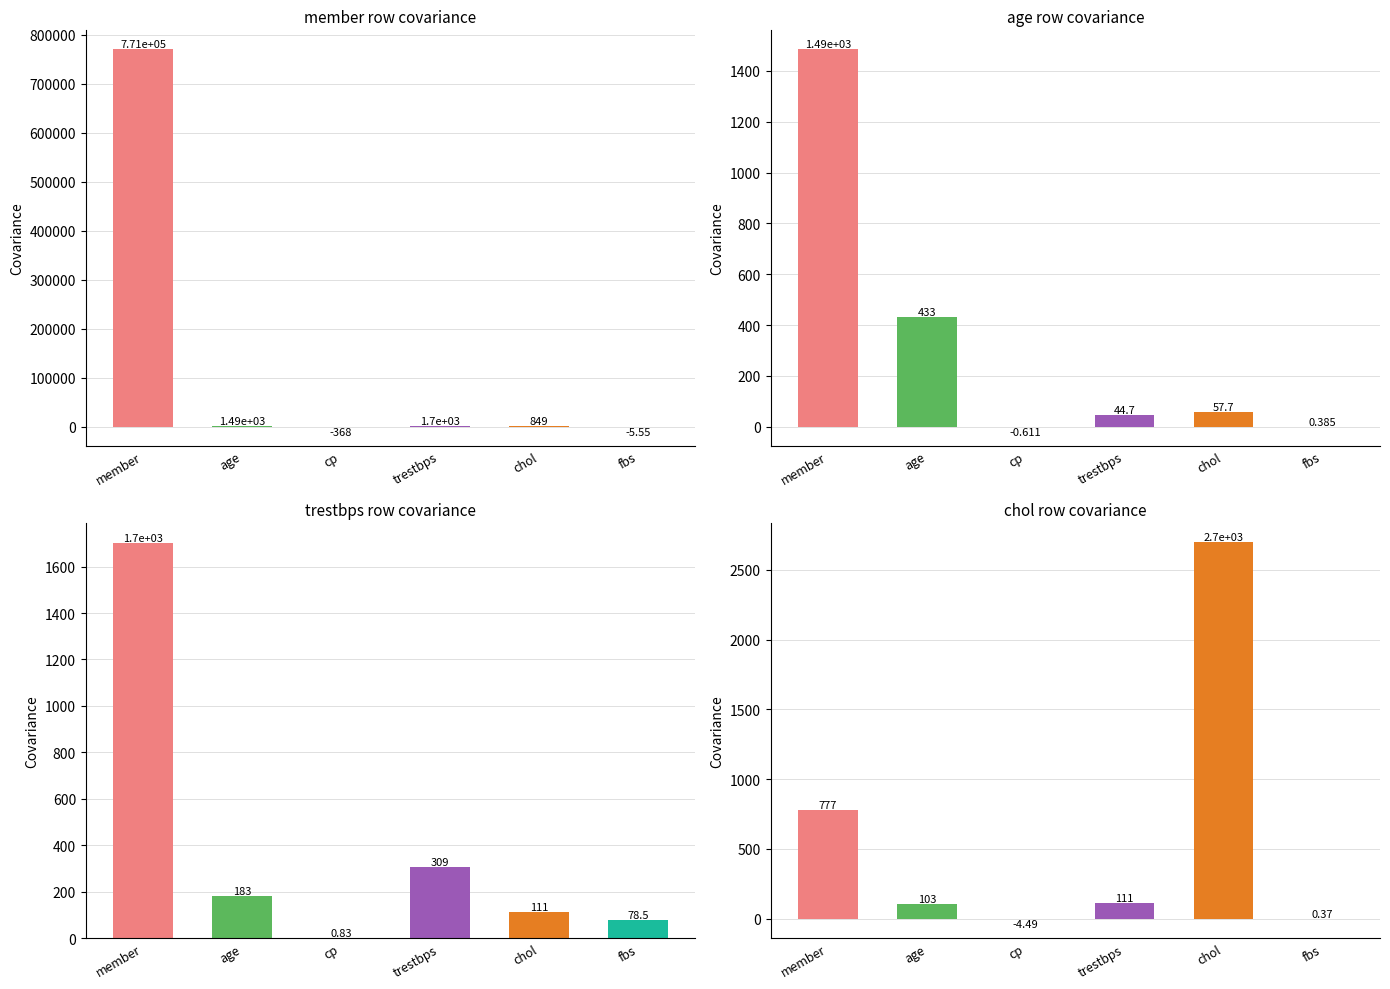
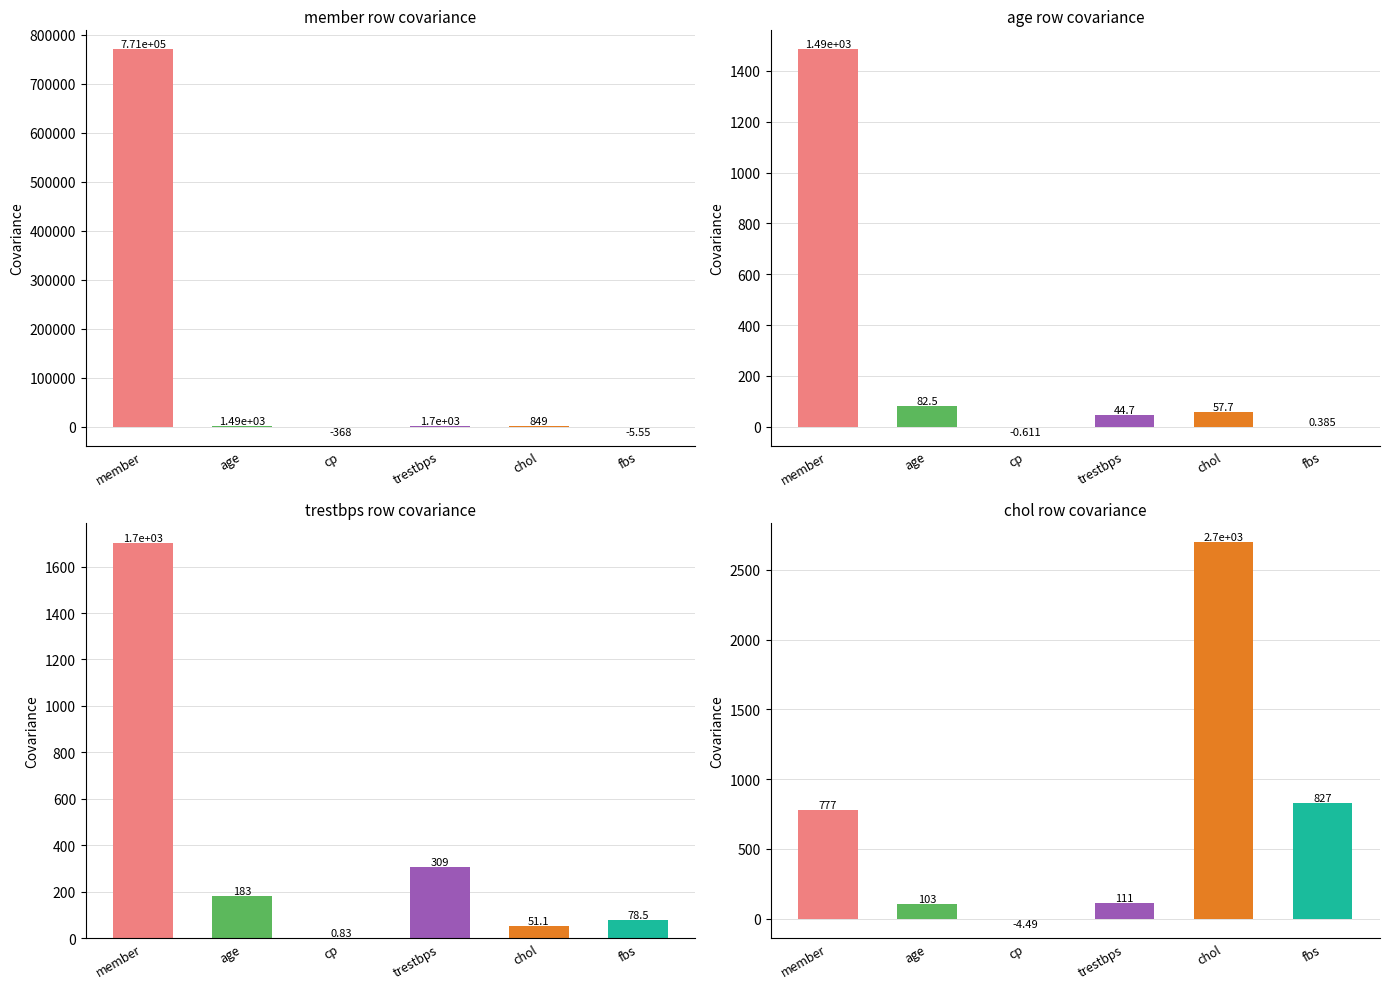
  {
    "member row covariance": {
      "cp": -368,
      "chol": 849,
      "fbs": -5.55
    },
    "age row covariance": {
-     "age": 433,
+     "age": 82.5,
      "cp": -0.611,
      "trestbps": 44.7,
      "chol": 57.7,
      "fbs": 0.385
    },
    "trestbps row covariance": {
      "age": 183,
      "cp": 0.83,
      "trestbps": 309,
-     "chol": 111,
+     "chol": 51.1,
      "fbs": 78.5
    },
    "chol row covariance": {
      "member": 777,
      "age": 103,
      "cp": -4.49,
      "trestbps": 111,
-     "fbs": 0.37
+     "fbs": 827
    }
  }
